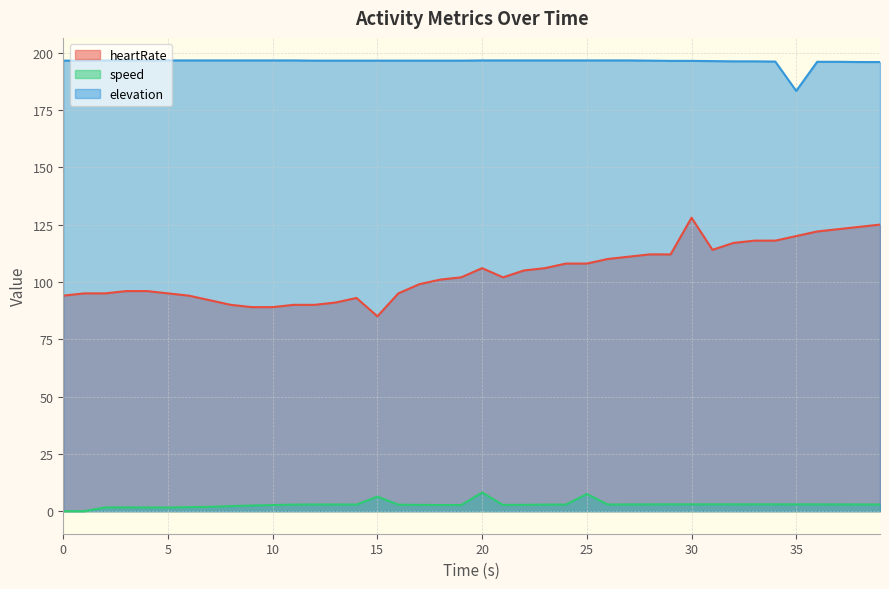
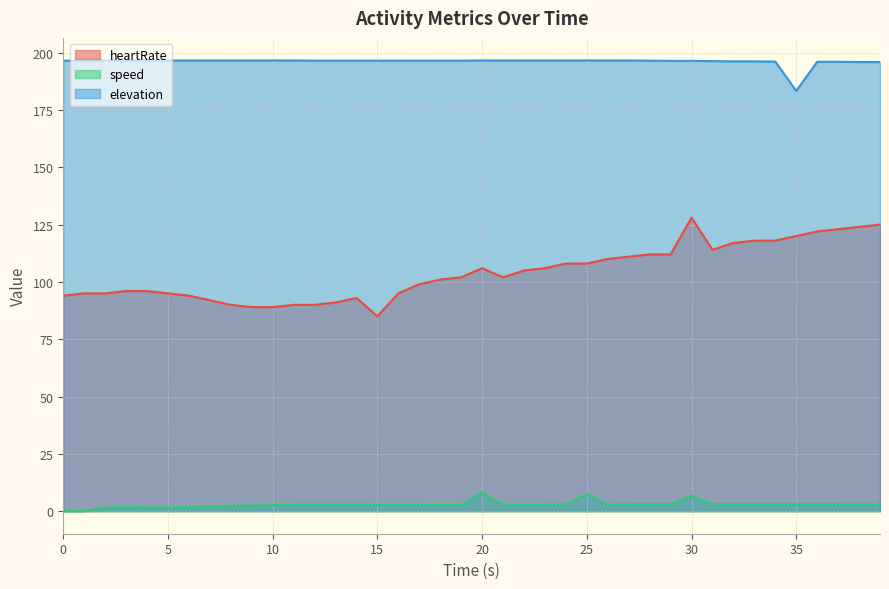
  {
    "heartRate": {
      "0": 94,
      "5": 95,
      "10": 89,
      "15": 85,
      "20": 106,
      "25": 108,
      "30": 128,
      "35": 120
    },
    "speed": {
      "0": 0,
      "5": 2,
      "10": 3,
-     "15": 6,
+     "15": 3,
      "20": 8,
      "25": 8,
-     "30": 3,
+     "30": 7,
      "35": 3
    },
    "elevation": {
      "0": 197,
      "10": 197,
      "15": 197,
      "20": 197,
      "25": 197,
      "30": 196,
      "35": 183
    }
  }
